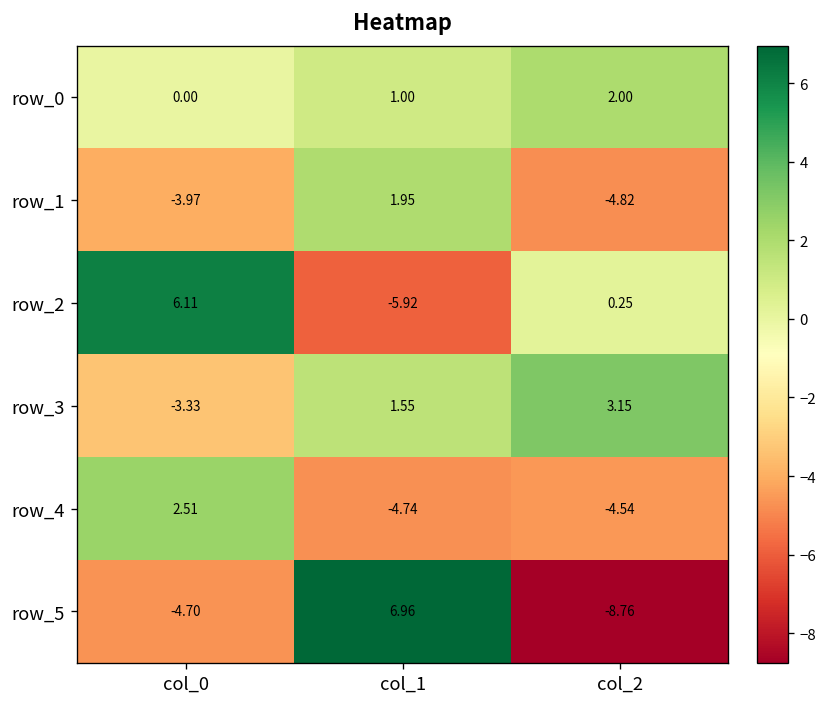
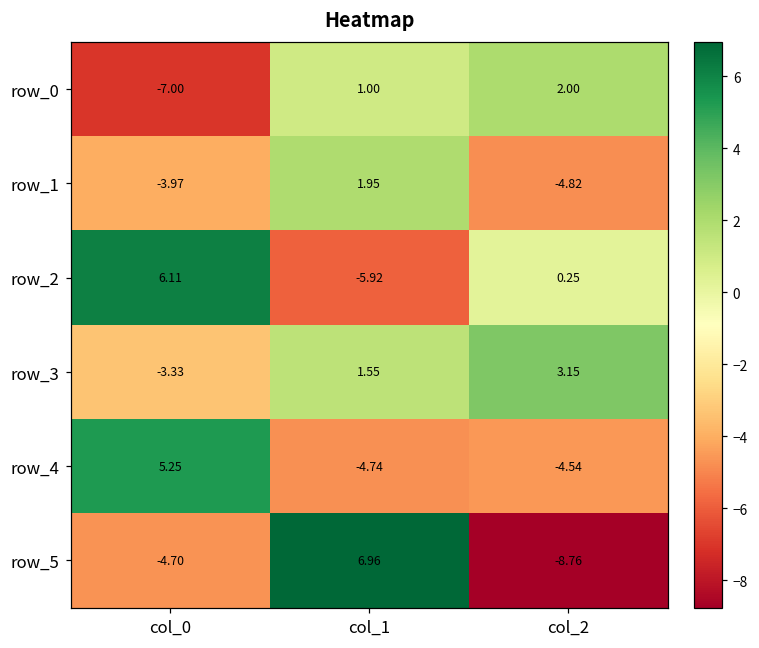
  {
    "row_0": {
-     "col_0": 0.00,
+     "col_0": -7.00,
      "col_1": 1.00,
      "col_2": 2.00
    },
    "row_1": {
      "col_0": -3.97,
      "col_1": 1.95,
      "col_2": -4.82
    },
    "row_2": {
      "col_0": 6.11,
      "col_1": -5.92,
      "col_2": 0.25
    },
    "row_3": {
      "col_0": -3.33,
      "col_1": 1.55,
      "col_2": 3.15
    },
    "row_4": {
-     "col_0": 2.51,
+     "col_0": 5.25,
      "col_1": -4.74,
      "col_2": -4.54
    },
    "row_5": {
      "col_0": -4.70,
      "col_1": 6.96,
      "col_2": -8.76
    }
  }
